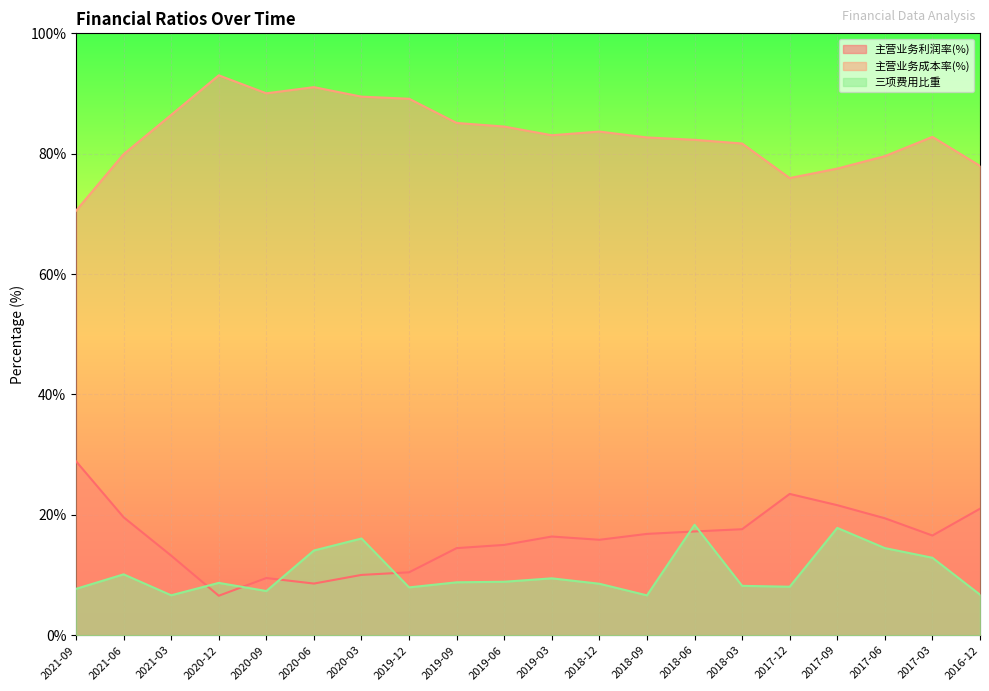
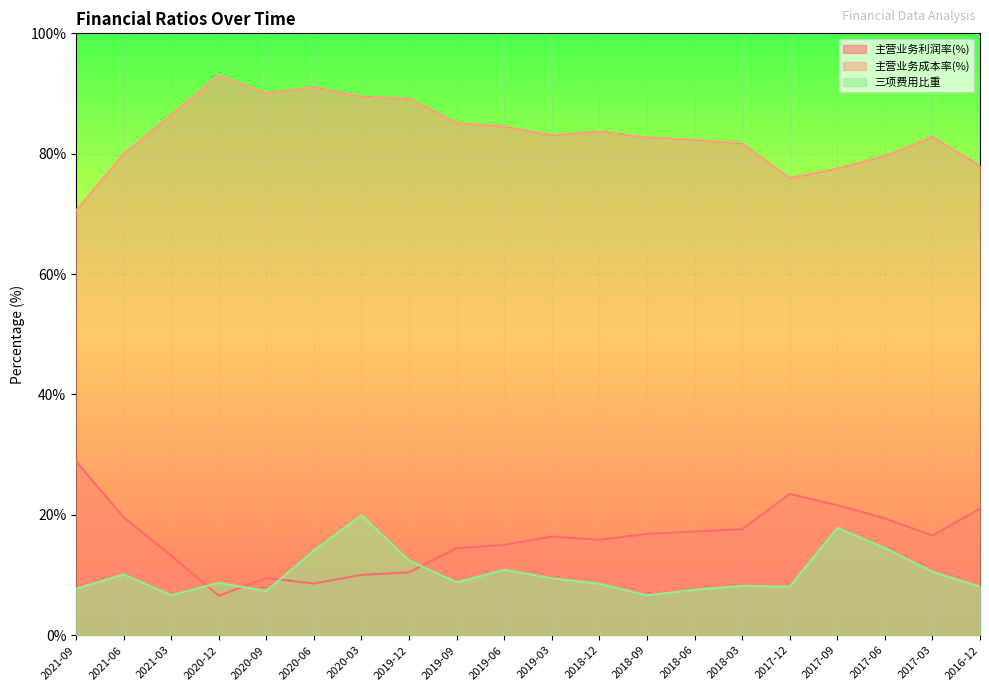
  {
    "三项费用比重": {
      "2021-09": "8%",
      "2021-06": "10%",
      "2021-03": "7%",
      "2020-12": "9%",
      "2020-09": "7%",
      "2020-06": "14%",
-     "2020-03": "16%",
-     "2019-12": "8%",
+     "2020-03": "20%",
+     "2019-12": "12%",
      "2019-09": "9%",
-     "2019-06": "9%",
+     "2019-06": "11%",
      "2019-03": "9%",
      "2018-12": "9%",
      "2018-09": "7%",
-     "2018-06": "18%",
+     "2018-06": "8%",
      "2018-03": "8%",
      "2017-12": "8%",
      "2017-09": "18%",
      "2017-06": "14%",
-     "2017-03": "13%",
-     "2016-12": "7%"
+     "2017-03": "11%",
+     "2016-12": "8%"
    }
  }
